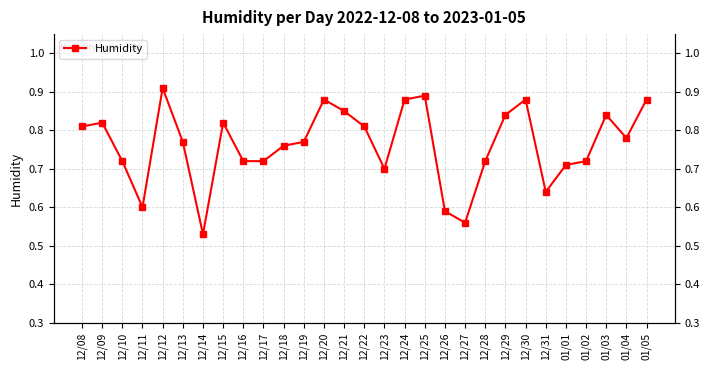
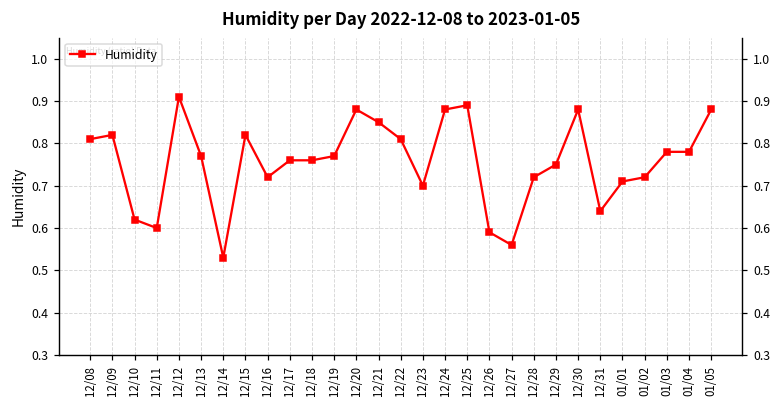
  {
    "12/08": 0.81,
    "12/09": 0.82,
-   "12/10": 0.72,
+   "12/10": 0.62,
    "12/11": 0.60,
    "12/12": 0.91,
    "12/13": 0.77,
    "12/14": 0.53,
    "12/15": 0.82,
    "12/16": 0.72,
-   "12/17": 0.72,
+   "12/17": 0.76,
    "12/18": 0.76,
    "12/19": 0.77,
    "12/20": 0.88,
    "12/21": 0.85,
    "12/22": 0.81,
    "12/23": 0.70,
    "12/24": 0.88,
    "12/25": 0.89,
    "12/26": 0.59,
    "12/27": 0.56,
    "12/28": 0.72,
-   "12/29": 0.84,
+   "12/29": 0.75,
    "12/30": 0.88,
    "12/31": 0.64,
    "01/01": 0.71,
    "01/02": 0.72,
-   "01/03": 0.84,
+   "01/03": 0.78,
    "01/04": 0.78,
    "01/05": 0.88
  }
